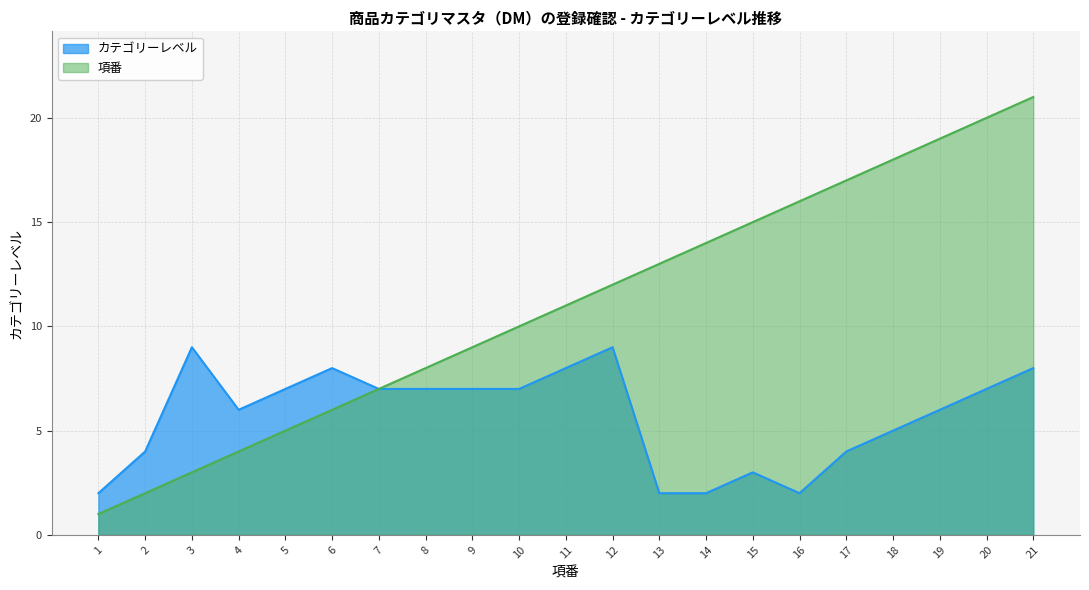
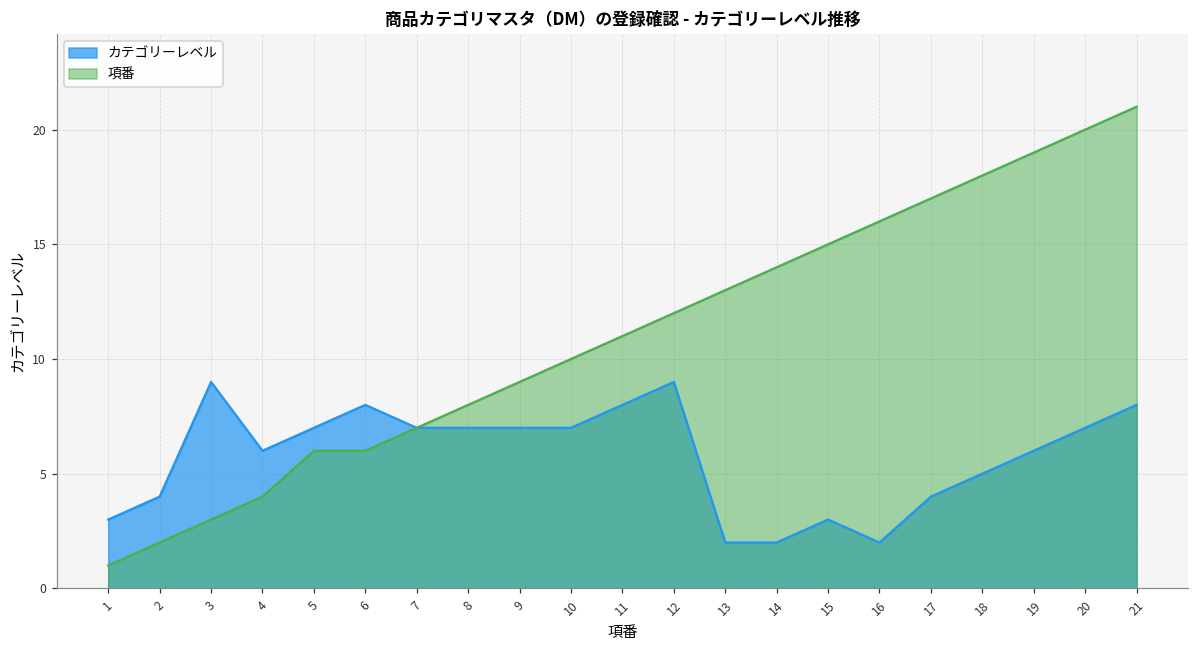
  {
    "カテゴリーレベル": {
-     "1": 2,
+     "1": 3,
      "2": 4,
      "3": 9,
      "4": 6,
      "5": 7,
      "6": 8,
      "8": 7,
      "9": 7,
      "10": 7,
      "11": 8,
      "12": 9,
      "13": 2,
      "14": 2,
      "15": 3,
      "16": 2,
      "17": 4,
      "18": 5,
      "19": 6,
      "20": 7,
      "21": 8
    },
    "項番": {
      "1": 1,
      "2": 2,
      "3": 3,
      "4": 4,
-     "5": 5,
+     "5": 6,
      "6": 6,
      "8": 8,
      "9": 9,
      "10": 10,
      "11": 11,
      "12": 12,
      "13": 13,
      "14": 14,
      "15": 15,
      "16": 16,
      "17": 17,
      "18": 18,
      "19": 19,
      "20": 20,
      "21": 21
    }
  }
